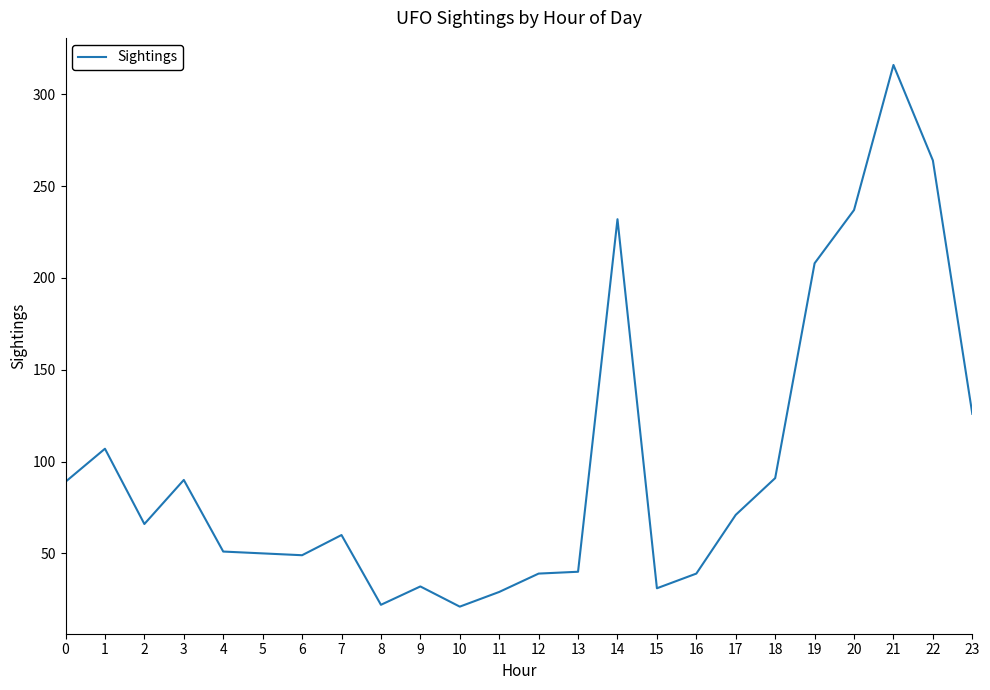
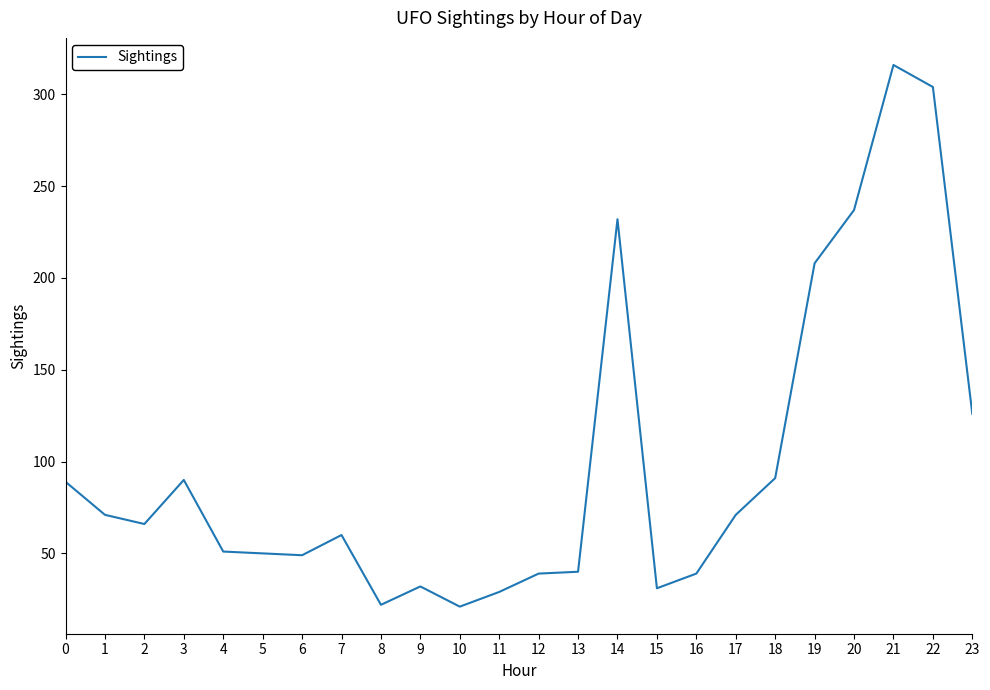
  {
    "0": 89,
-   "1": 107,
+   "1": 71,
    "2": 66,
    "3": 90,
    "4": 51,
    "5": 50,
    "6": 49,
    "7": 60,
    "8": 22,
    "9": 32,
    "10": 21,
    "11": 29,
    "12": 39,
    "13": 40,
    "14": 232,
    "15": 31,
    "16": 39,
    "17": 71,
    "18": 91,
    "19": 208,
    "20": 237,
    "21": 316,
-   "22": 264,
+   "22": 304,
    "23": 126
  }
